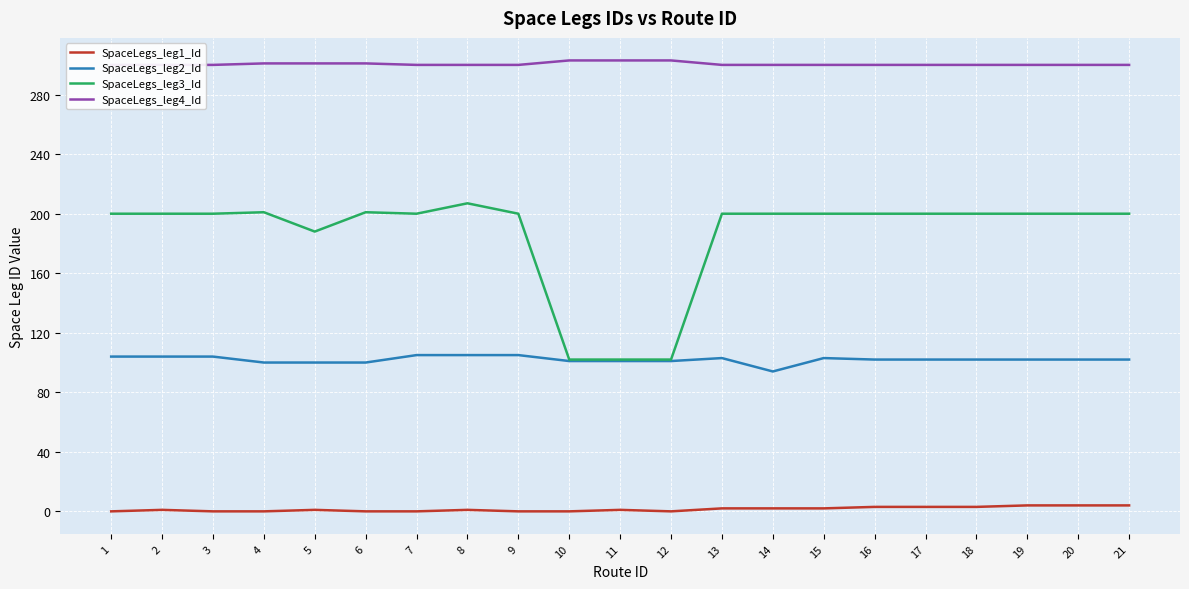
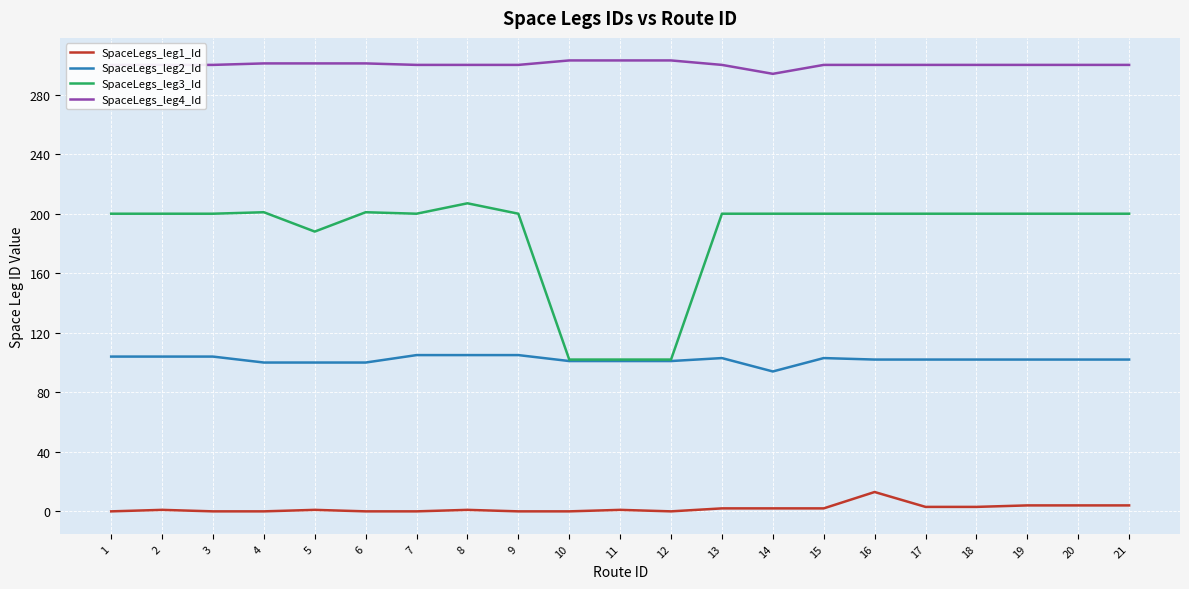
  {
    "SpaceLegs_leg1_Id": {
      "1": 0,
      "2": 1,
      "3": 0,
      "4": 0,
      "5": 1,
      "6": 0,
      "7": 0,
      "8": 1,
      "9": 0,
      "10": 0,
      "11": 1,
      "12": 0,
      "13": 2,
      "14": 2,
      "15": 2,
-     "16": 3,
+     "16": 13,
      "17": 3,
      "18": 3,
      "19": 4,
      "20": 4,
      "21": 4
    },
    "SpaceLegs_leg2_Id": {
      "1": 104,
      "2": 104,
      "3": 104,
      "4": 100,
      "5": 100,
      "6": 100,
      "7": 105,
      "8": 105,
      "9": 105,
      "13": 103,
      "14": 94,
      "15": 103,
      "16": 102,
      "17": 102,
      "18": 102,
      "19": 102,
      "20": 102,
      "21": 102
    },
    "SpaceLegs_leg3_Id": {
      "1": 200,
      "2": 200,
      "3": 200,
      "4": 201,
      "5": 188,
      "6": 201,
      "7": 200,
      "8": 207,
      "9": 200,
      "13": 200,
      "14": 200,
      "15": 200,
      "16": 200,
      "17": 200,
      "18": 200,
      "19": 200,
      "20": 200,
      "21": 200
    },
    "SpaceLegs_leg4_Id": {
      "3": 300,
      "4": 301,
      "5": 301,
      "6": 301,
      "7": 300,
      "8": 300,
      "9": 300,
      "10": 303,
      "11": 303,
      "12": 303,
      "13": 300,
-     "14": 300,
+     "14": 294,
      "15": 300,
      "16": 300,
      "17": 300,
      "18": 300,
      "19": 300,
      "20": 300,
      "21": 300
    }
  }
